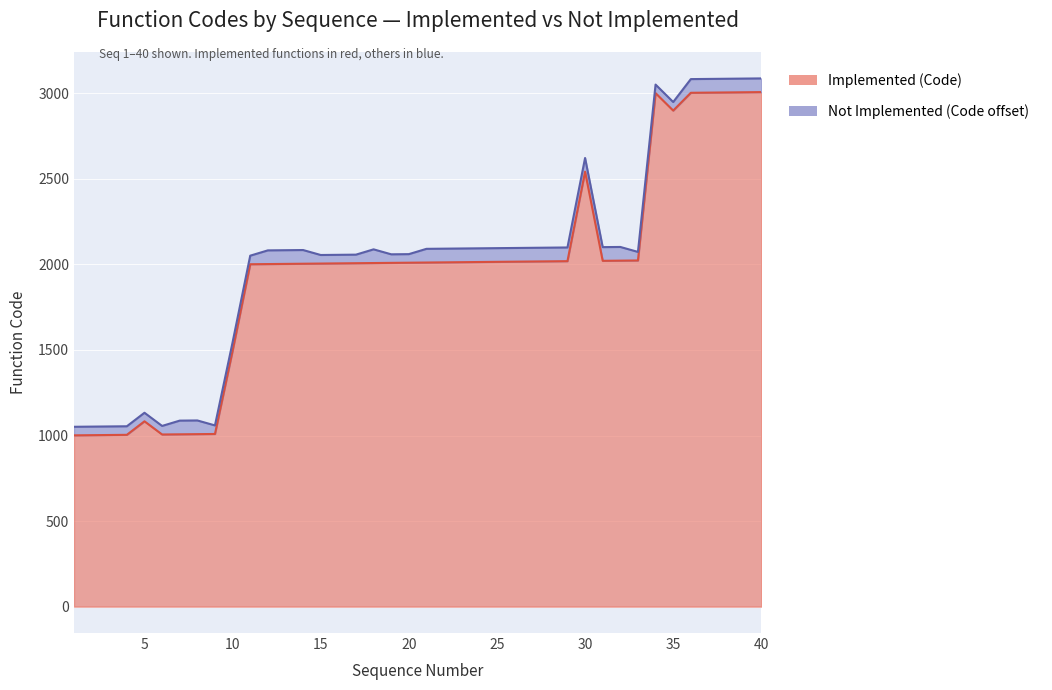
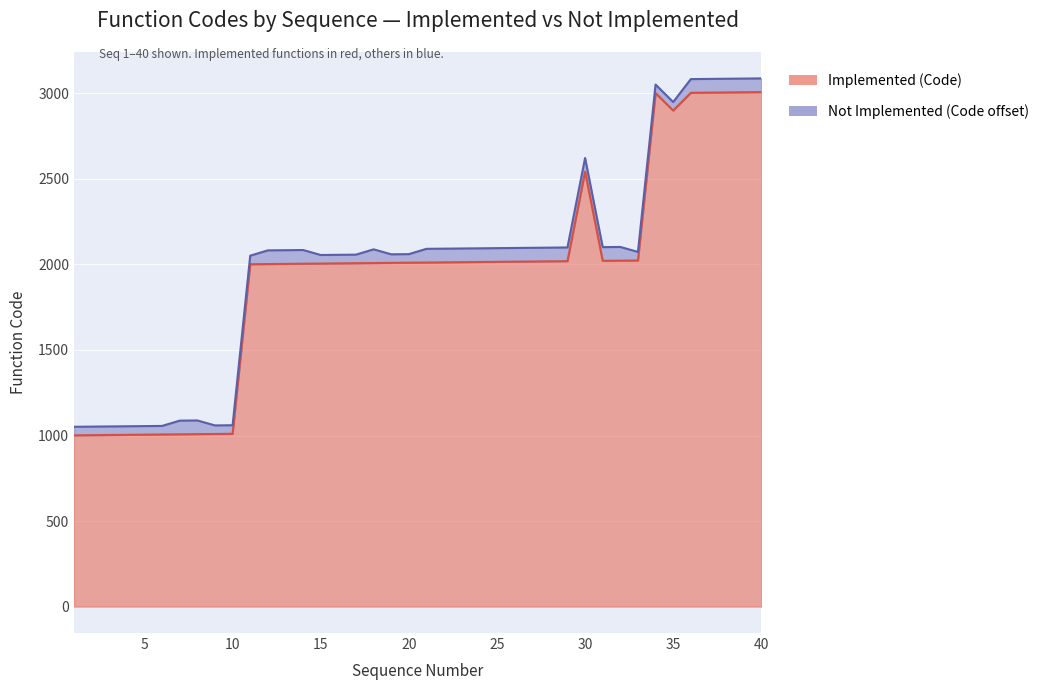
  {
    "Implemented (Code)": {
-     "5": 1080,
-     "10": 1500,
+     "5": 1010,
+     "10": 1010,
      "15": 2010,
      "20": 2010,
      "25": 2020,
      "30": 2540,
      "35": 2900,
      "40": 3010
    },
    "Not Implemented (Code offset)": {
      "5": 50,
      "10": 50,
      "15": 50,
      "20": 50,
      "25": 80,
      "30": 80,
      "35": 50,
      "40": 80
    }
  }
